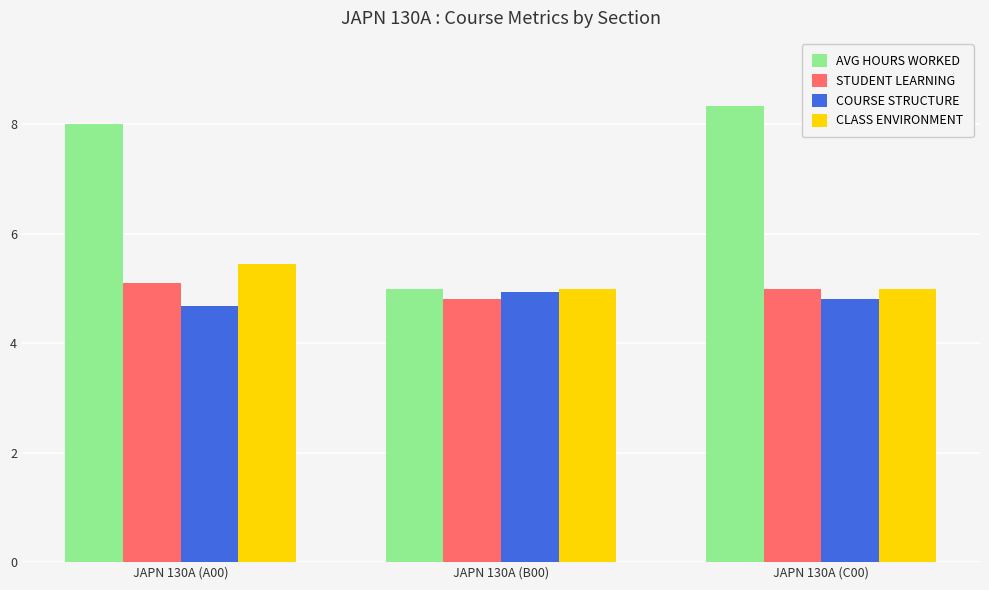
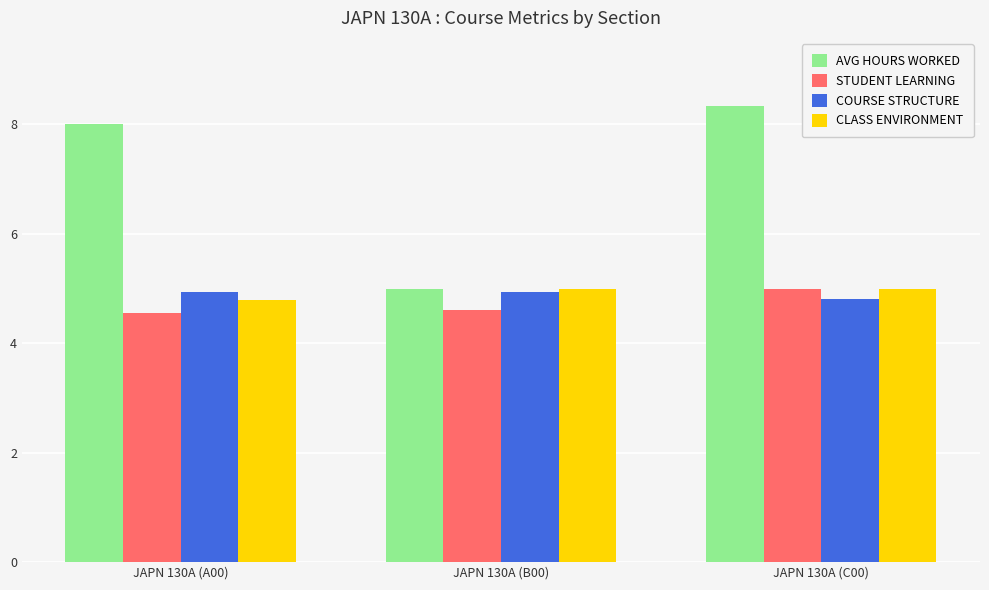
  {
    "AVG HOURS WORKED": {
      "JAPN 130A (A00)": 8.0,
      "JAPN 130A (B00)": 5.0,
      "JAPN 130A (C00)": 8.3
    },
    "STUDENT LEARNING": {
-     "JAPN 130A (A00)": 5.1,
-     "JAPN 130A (B00)": 4.8,
+     "JAPN 130A (A00)": 4.6,
+     "JAPN 130A (B00)": 4.6,
      "JAPN 130A (C00)": 5.0
    },
    "COURSE STRUCTURE": {
-     "JAPN 130A (A00)": 4.7,
+     "JAPN 130A (A00)": 4.9,
      "JAPN 130A (B00)": 4.9,
      "JAPN 130A (C00)": 4.8
    },
    "CLASS ENVIRONMENT": {
-     "JAPN 130A (A00)": 5.4,
+     "JAPN 130A (A00)": 4.8,
      "JAPN 130A (B00)": 5.0,
      "JAPN 130A (C00)": 5.0
    }
  }
